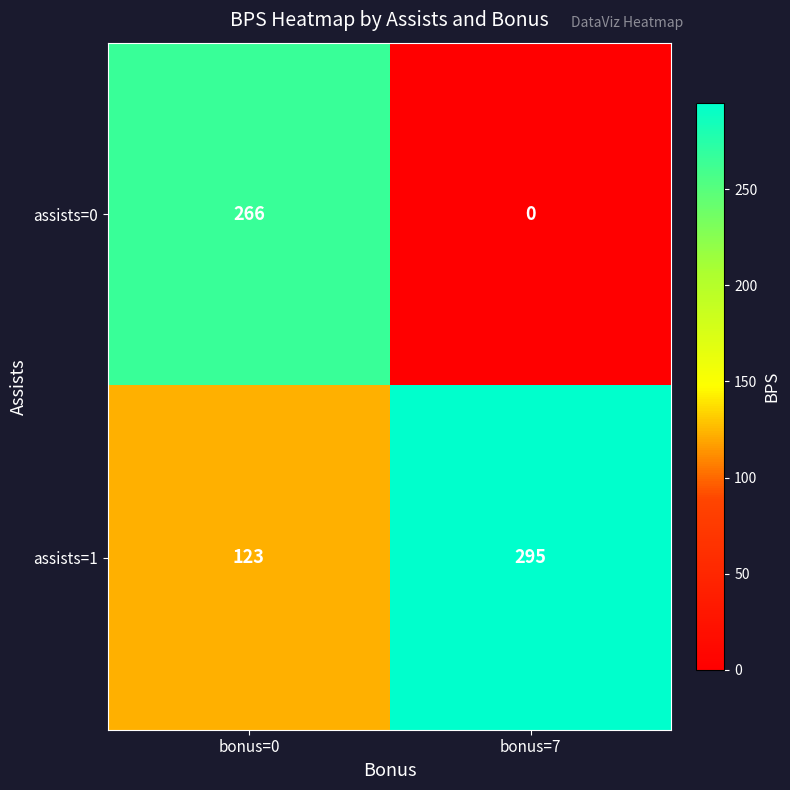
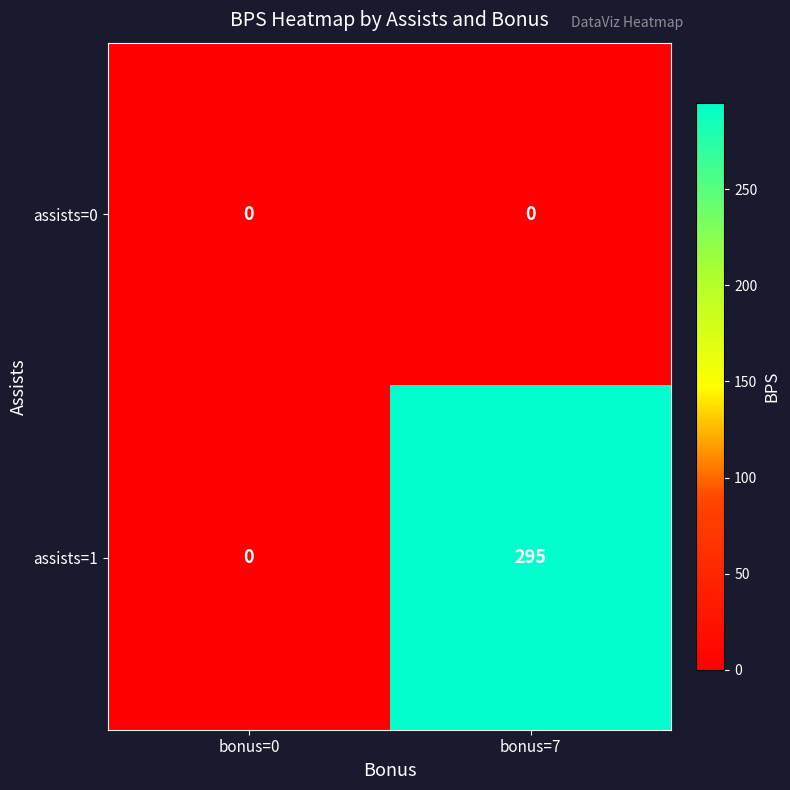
  {
    "assists=0": {
-     "bonus=0": 266,
+     "bonus=0": 0,
      "bonus=7": 0
    },
    "assists=1": {
-     "bonus=0": 123,
+     "bonus=0": 0,
      "bonus=7": 295
    }
  }
